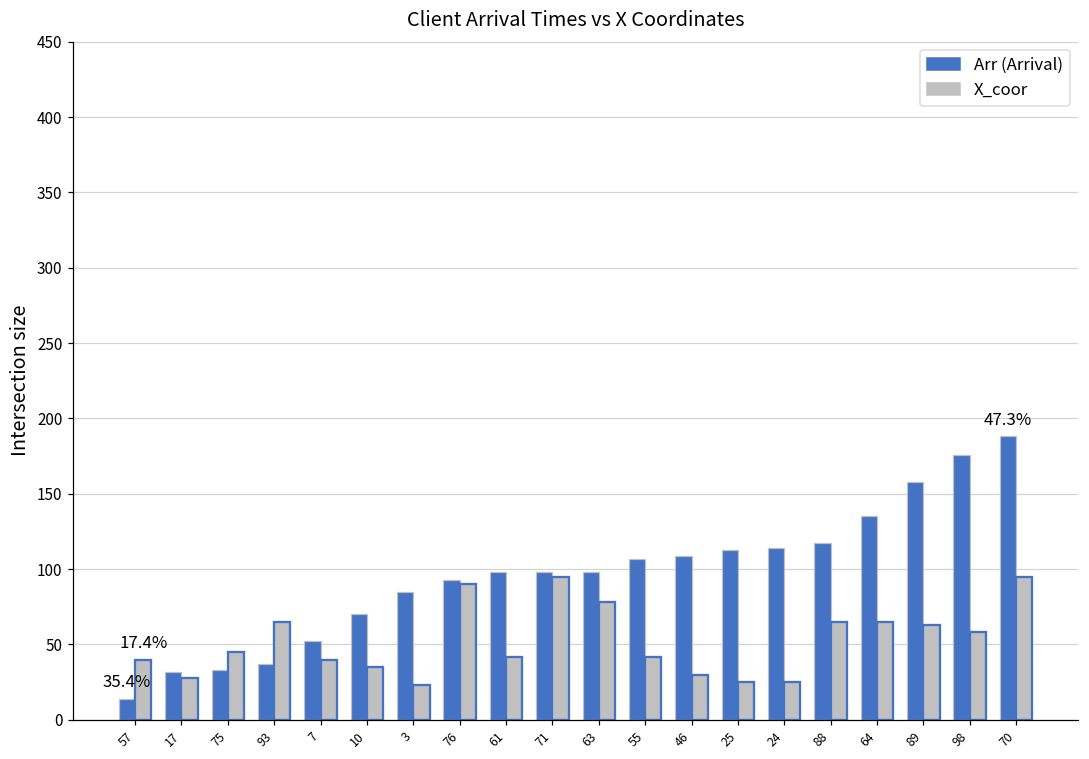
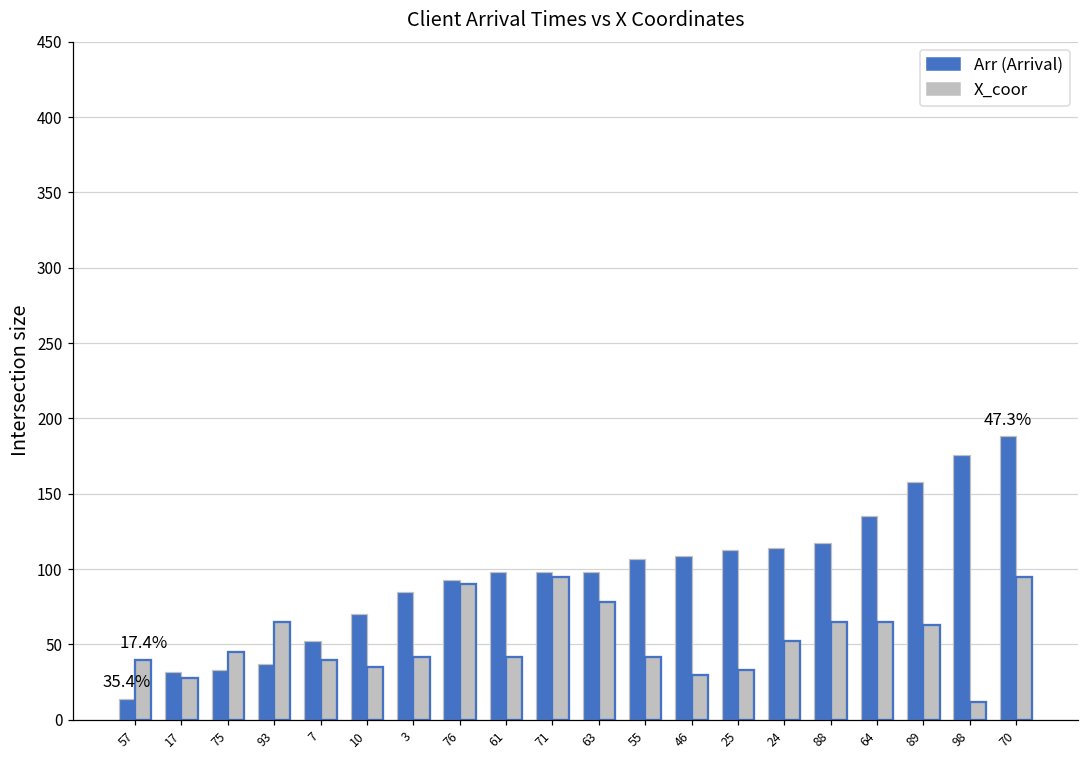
  {
    "X_coor": {
      "17": 28,
      "75": 45,
      "93": 65,
      "7": 40,
      "10": 35,
-     "3": 23,
+     "3": 42,
      "76": 90,
      "61": 42,
      "71": 95,
      "63": 78,
      "55": 42,
      "46": 30,
-     "25": 25,
-     "24": 25,
+     "25": 33,
+     "24": 52,
      "88": 65,
      "64": 65,
      "89": 63,
-     "98": 58,
+     "98": 12,
      "70": 95
    }
  }
